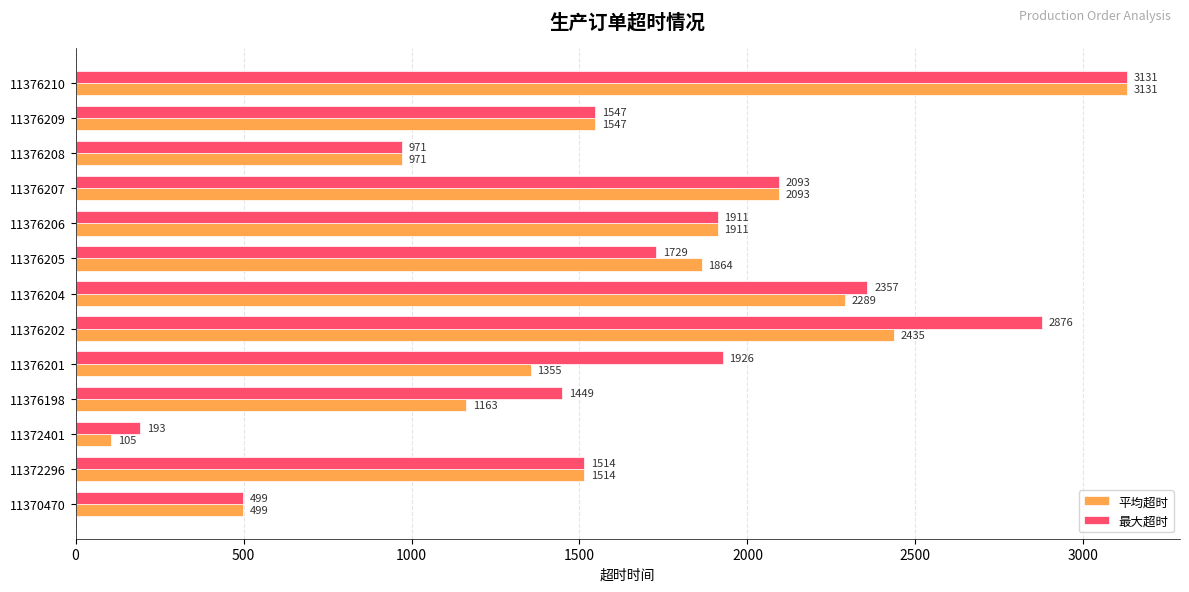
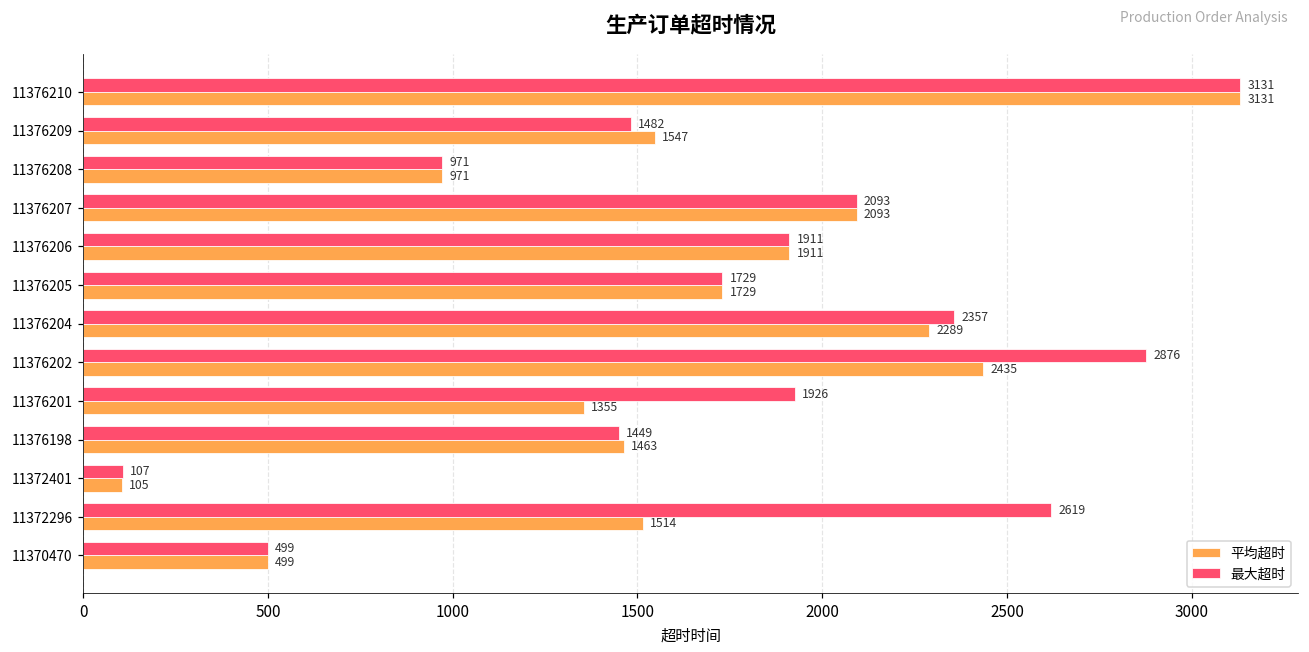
  {
    "平均超时": {
      "11376210": 3131,
      "11376209": 1547,
      "11376208": 971,
      "11376207": 2093,
      "11376206": 1911,
-     "11376205": 1864,
+     "11376205": 1729,
      "11376204": 2289,
      "11376202": 2435,
      "11376201": 1355,
-     "11376198": 1163,
+     "11376198": 1463,
      "11372401": 105,
      "11372296": 1514,
      "11370470": 499
    },
    "最大超时": {
      "11376210": 3131,
-     "11376209": 1547,
+     "11376209": 1482,
      "11376208": 971,
      "11376207": 2093,
      "11376206": 1911,
      "11376205": 1729,
      "11376204": 2357,
      "11376202": 2876,
      "11376201": 1926,
      "11376198": 1449,
-     "11372401": 193,
-     "11372296": 1514,
+     "11372401": 107,
+     "11372296": 2619,
      "11370470": 499
    }
  }
